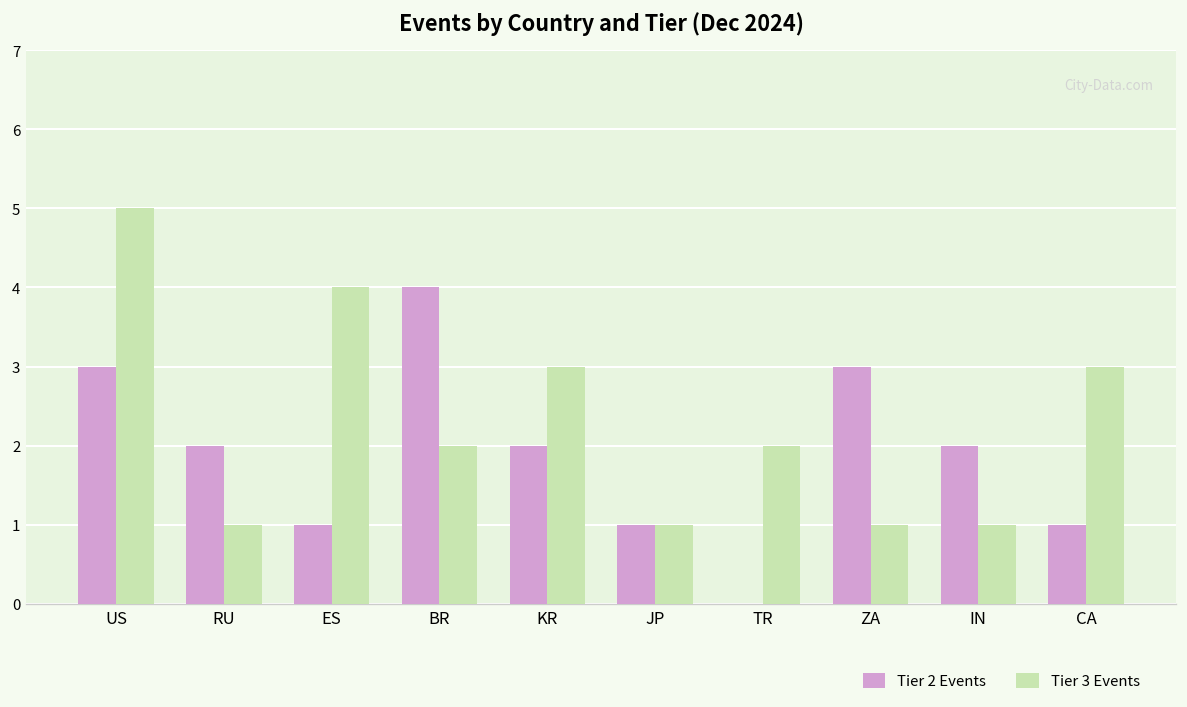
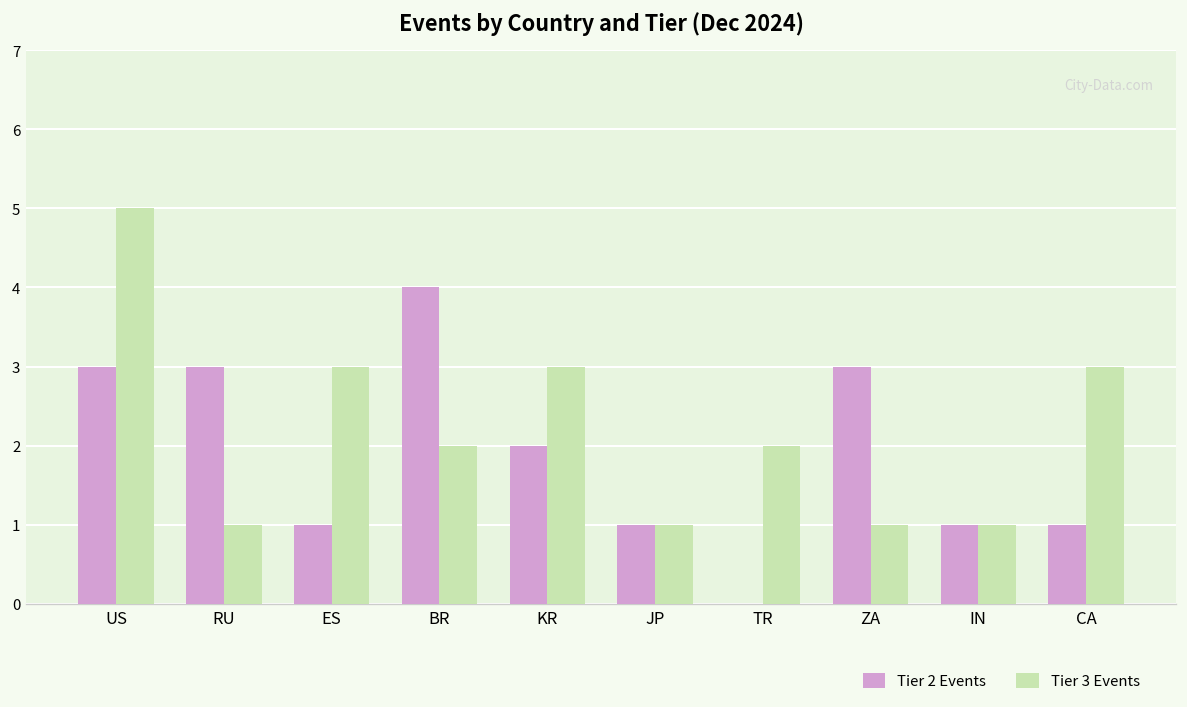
  {
    "Tier 2 Events": {
      "US": 3,
-     "RU": 2,
+     "RU": 3,
      "ES": 1,
      "BR": 4,
      "KR": 2,
      "JP": 1,
      "TR": 0,
      "ZA": 3,
-     "IN": 2,
+     "IN": 1,
      "CA": 1
    },
    "Tier 3 Events": {
      "US": 5,
      "RU": 1,
-     "ES": 4,
+     "ES": 3,
      "BR": 2,
      "KR": 3,
      "JP": 1,
      "TR": 2,
      "ZA": 1,
      "IN": 1,
      "CA": 3
    }
  }
